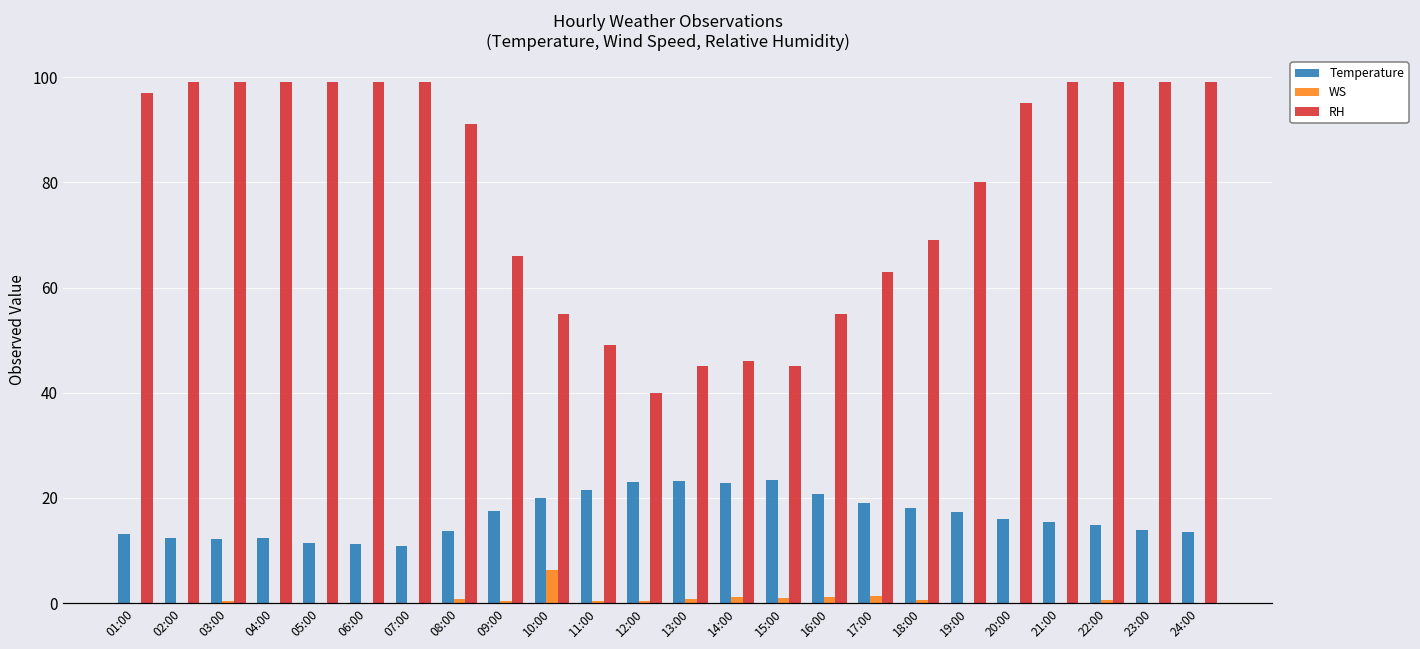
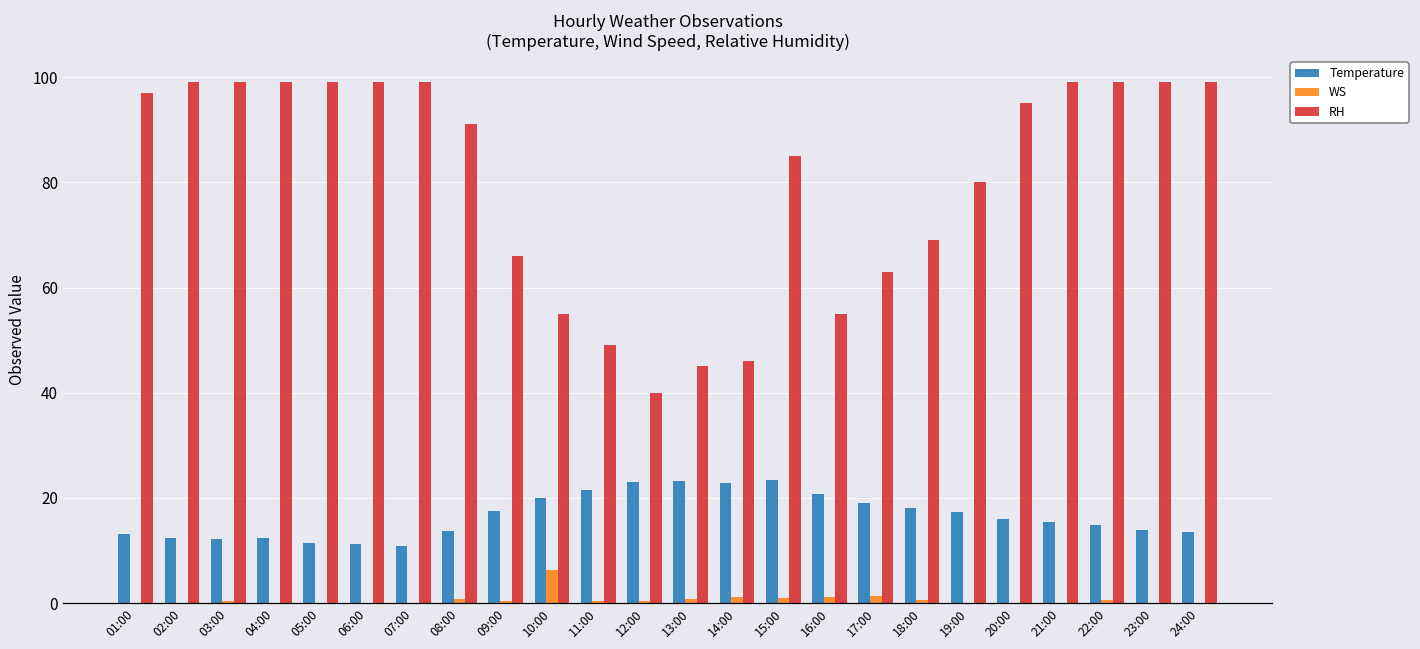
  {
    "Temperature": {
      "01:00": 13,
      "02:00": 12,
      "03:00": 12,
      "04:00": 12,
      "05:00": 11,
      "06:00": 11,
      "07:00": 11,
      "08:00": 14,
      "09:00": 18,
      "10:00": 20,
      "11:00": 22,
      "12:00": 23,
      "13:00": 23,
      "14:00": 23,
      "15:00": 23,
      "16:00": 21,
      "17:00": 19,
      "18:00": 18,
      "19:00": 17,
      "20:00": 16,
      "21:00": 15,
      "22:00": 15,
      "23:00": 14,
      "24:00": 14
    },
    "WS": {
      "01:00": 0,
      "02:00": 0,
      "04:00": 0,
      "06:00": 0,
      "07:00": 0,
      "08:00": 1,
      "10:00": 6,
      "13:00": 1,
      "14:00": 1,
      "15:00": 1,
      "16:00": 1,
      "17:00": 1,
      "18:00": 1,
      "19:00": 0,
      "20:00": 0,
      "21:00": 0,
      "22:00": 1,
      "23:00": 0,
      "24:00": 0
    },
    "RH": {
      "01:00": 97,
      "02:00": 99,
      "03:00": 99,
      "04:00": 99,
      "05:00": 99,
      "06:00": 99,
      "07:00": 99,
      "08:00": 91,
      "09:00": 66,
      "10:00": 55,
      "11:00": 49,
      "12:00": 40,
      "13:00": 45,
      "14:00": 46,
-     "15:00": 45,
+     "15:00": 85,
      "16:00": 55,
      "17:00": 63,
      "18:00": 69,
      "19:00": 80,
      "20:00": 95,
      "21:00": 99,
      "22:00": 99,
      "23:00": 99,
      "24:00": 99
    }
  }
